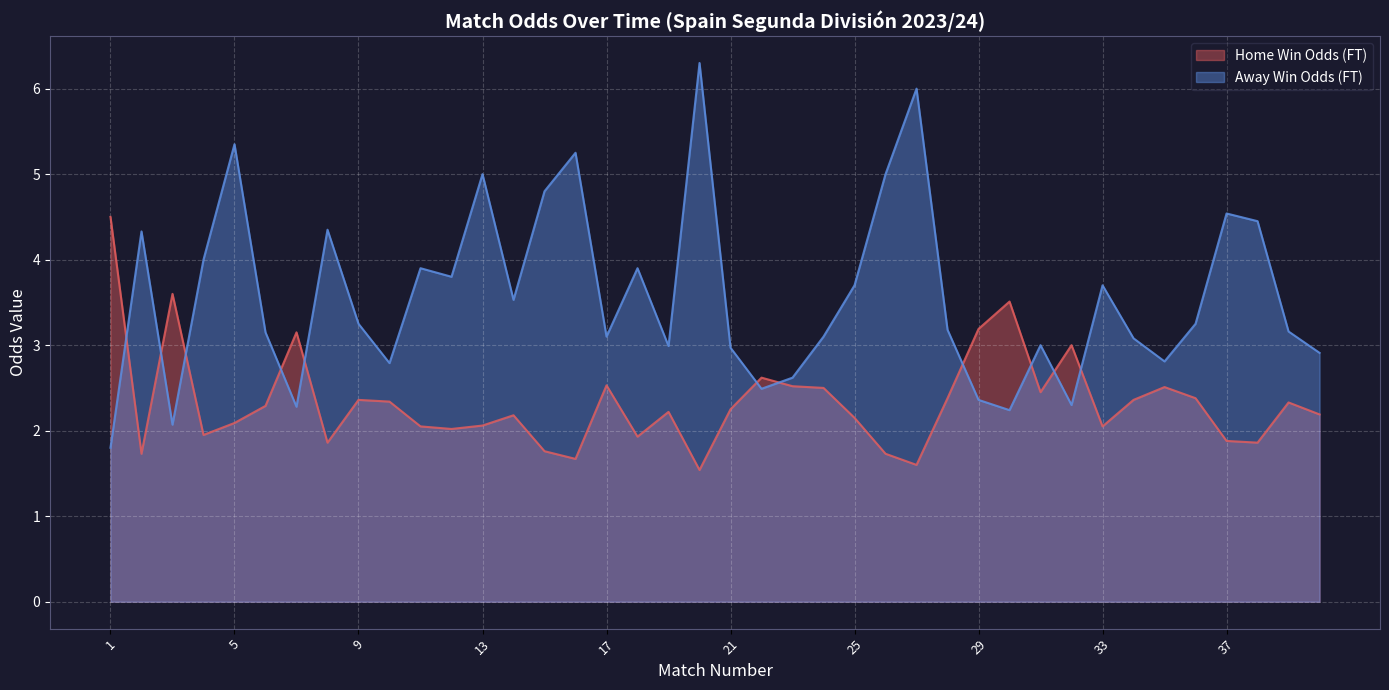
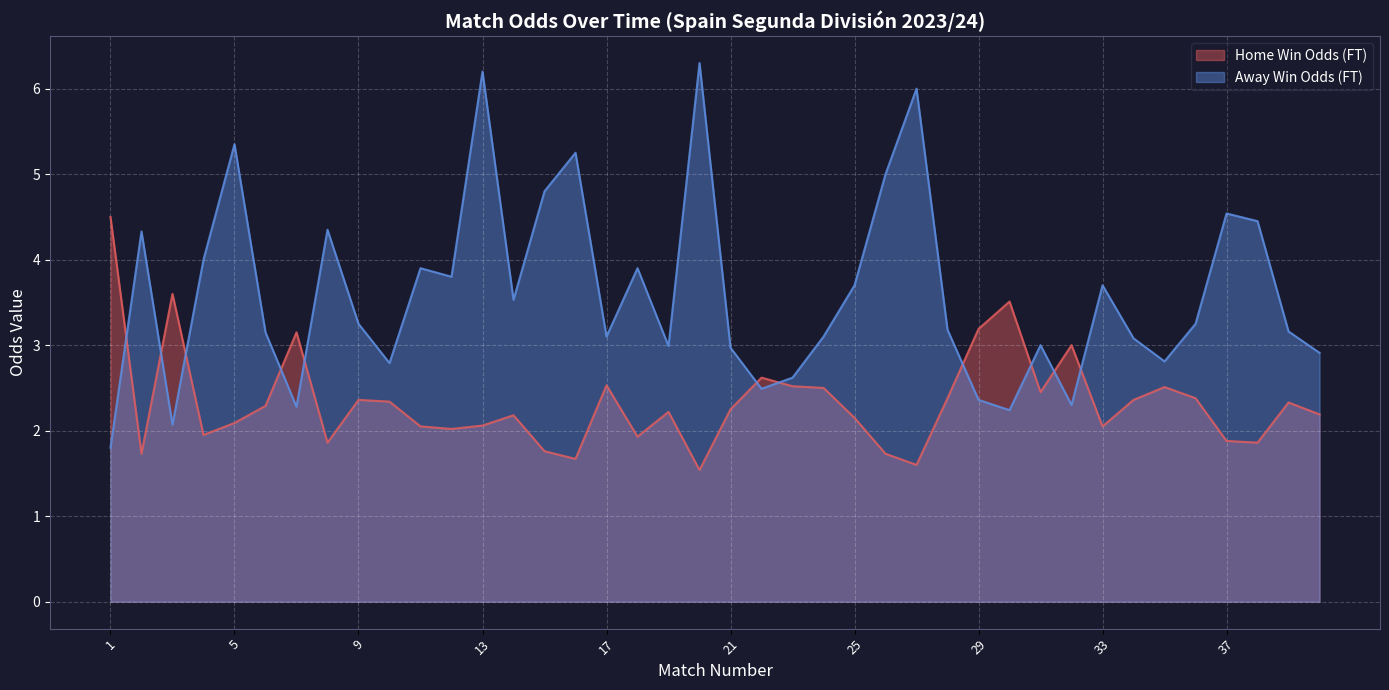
  {
    "Home Win Odds (FT)": {
      "1": 4.5,
      "5": 2.1,
      "9": 2.4,
      "13": 2.1,
      "17": 2.5,
      "21": 2.3,
      "25": 2.2,
      "29": 3.2,
      "33": 2.1,
      "37": 1.9
    },
    "Away Win Odds (FT)": {
      "1": 1.8,
      "5": 5.4,
      "9": 3.3,
-     "13": 5.0,
+     "13": 6.2,
      "17": 3.1,
      "21": 3.0,
      "25": 3.7,
      "29": 2.4,
      "33": 3.7,
      "37": 4.5
    }
  }
